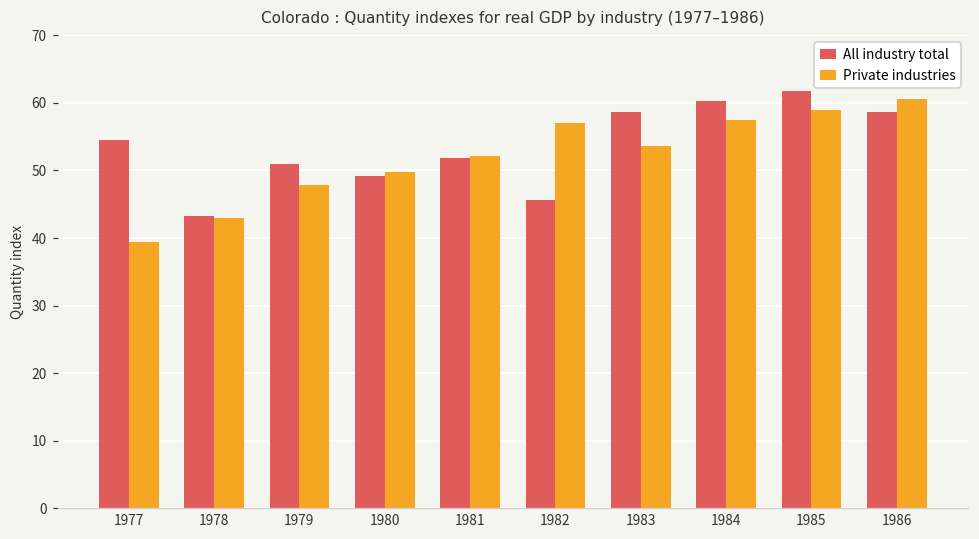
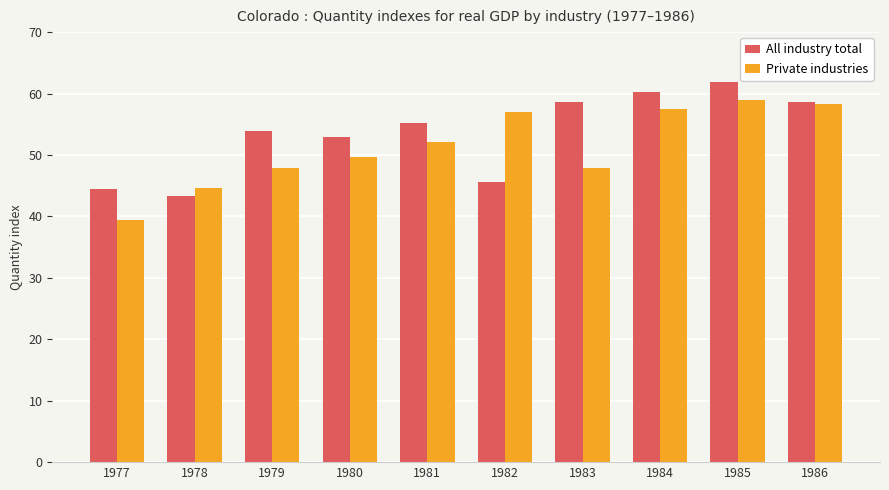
  {
    "All industry total": {
-     "1977": 55,
+     "1977": 44,
      "1978": 43,
-     "1979": 51,
-     "1980": 49,
-     "1981": 52,
+     "1979": 54,
+     "1980": 53,
+     "1981": 55,
      "1982": 46,
      "1983": 59,
      "1984": 60,
      "1985": 62,
      "1986": 59
    },
    "Private industries": {
      "1977": 39,
-     "1978": 43,
+     "1978": 45,
      "1979": 48,
      "1980": 50,
      "1981": 52,
      "1982": 57,
-     "1983": 54,
+     "1983": 48,
      "1984": 57,
      "1985": 59,
-     "1986": 61
+     "1986": 58
    }
  }
